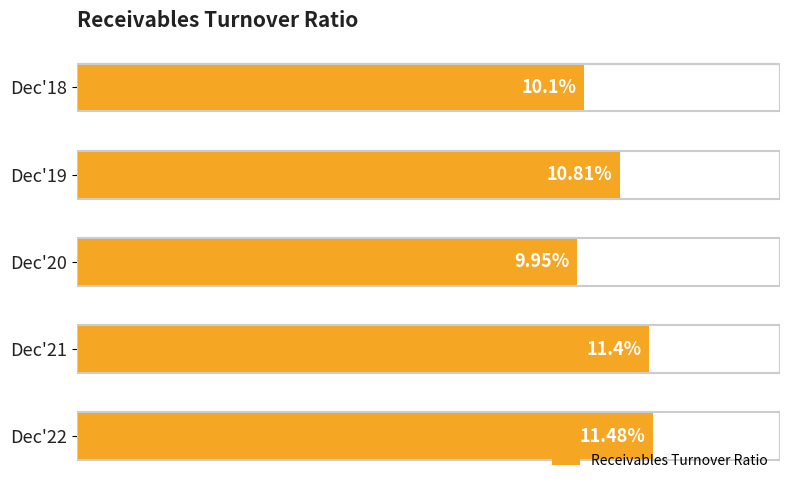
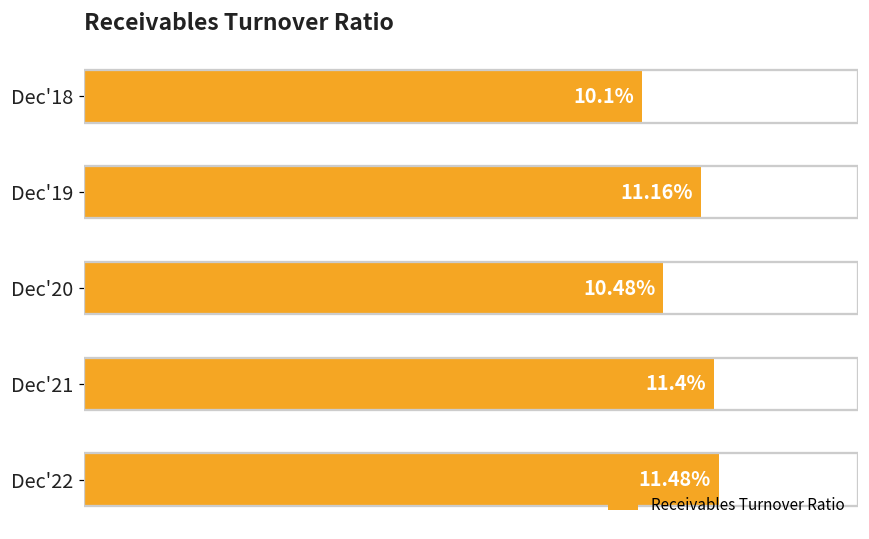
  {
    "Dec'18": "10.1%",
-   "Dec'19": "10.81%",
-   "Dec'20": "9.95%",
+   "Dec'19": "11.16%",
+   "Dec'20": "10.48%",
    "Dec'21": "11.4%",
    "Dec'22": "11.48%"
  }
